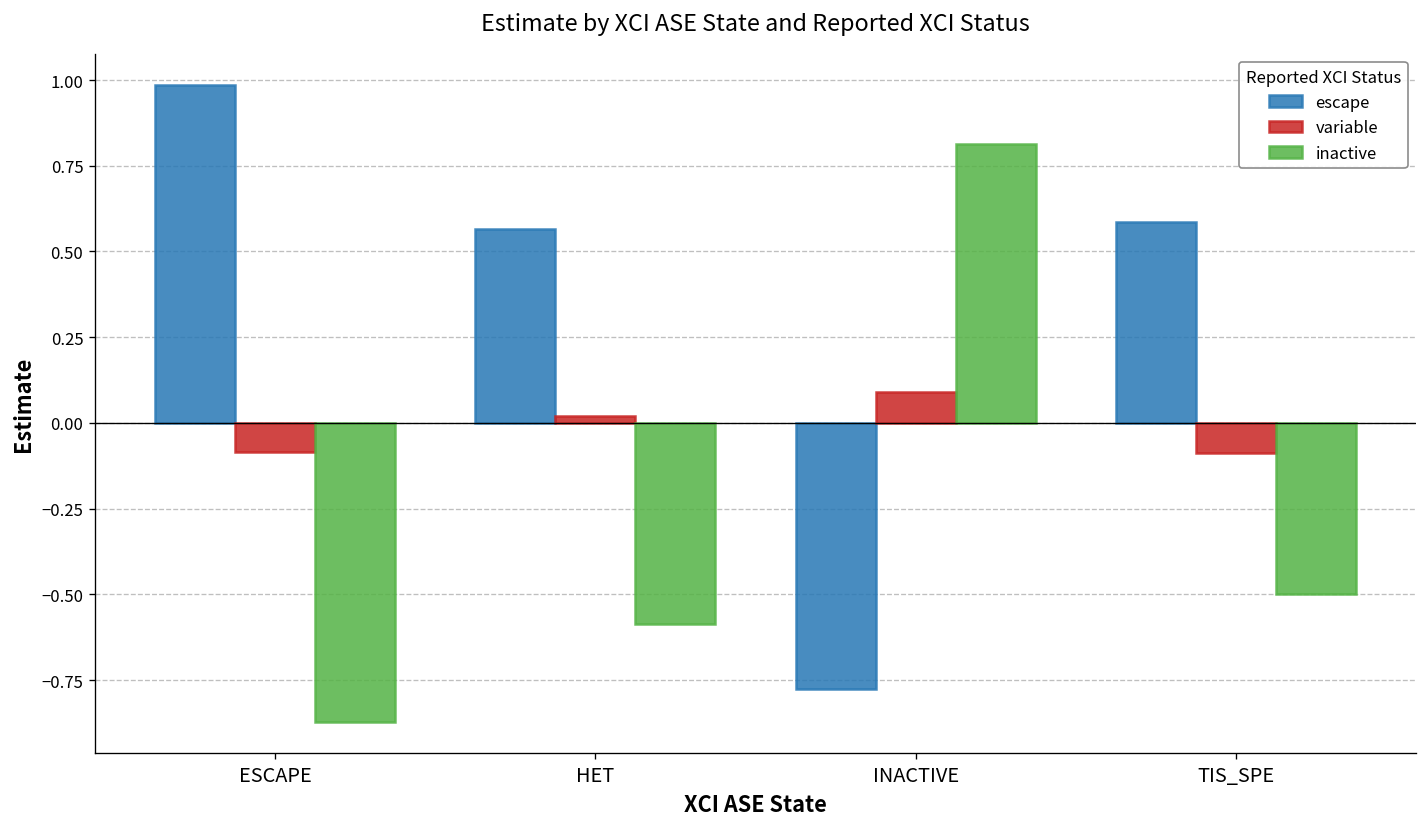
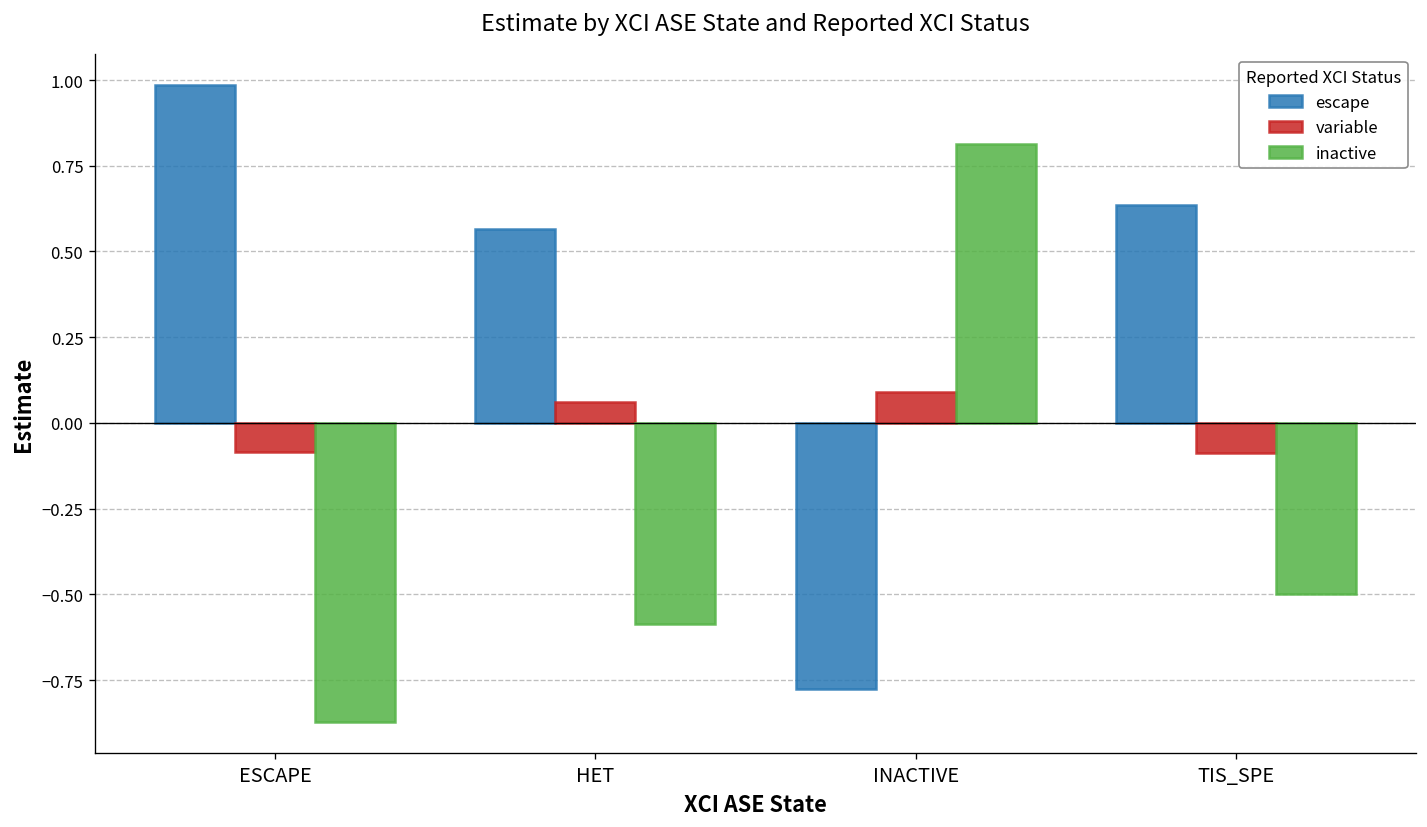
  {
    "escape": {
      "ESCAPE": 0.98,
      "HET": 0.57,
      "INACTIVE": -0.77,
-     "TIS_SPE": 0.58
+     "TIS_SPE": 0.63
    },
    "variable": {
      "ESCAPE": -0.09,
-     "HET": 0.02,
+     "HET": 0.06,
      "INACTIVE": 0.09,
      "TIS_SPE": -0.09
    },
    "inactive": {
      "ESCAPE": -0.87,
      "HET": -0.59,
      "INACTIVE": 0.81,
      "TIS_SPE": -0.50
    }
  }
